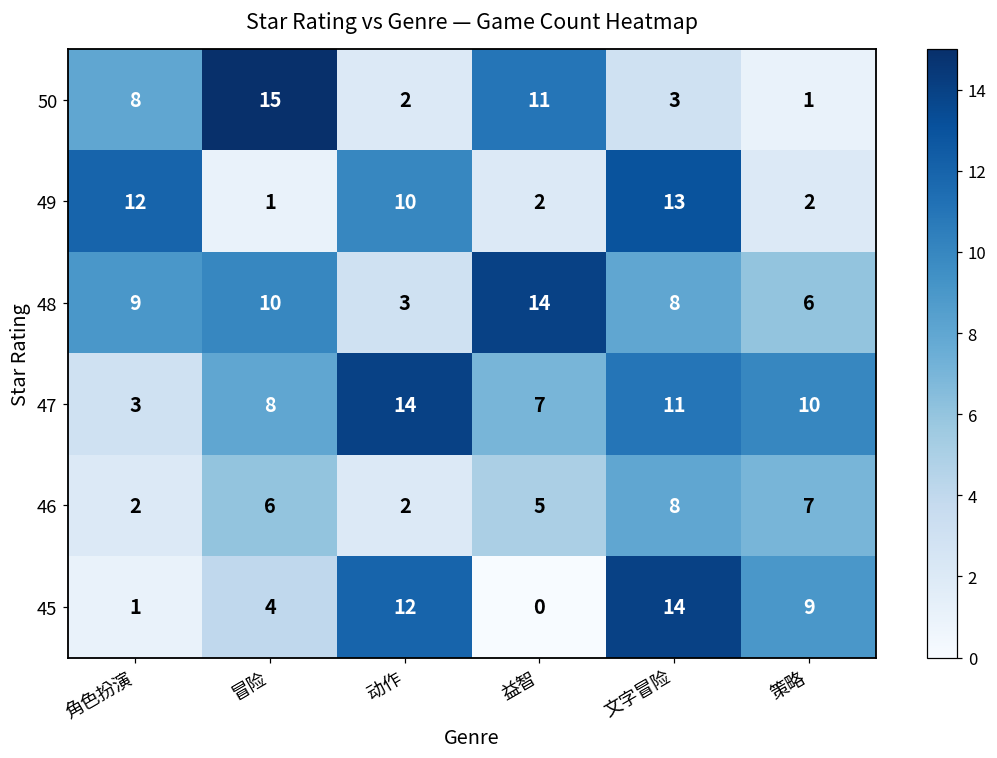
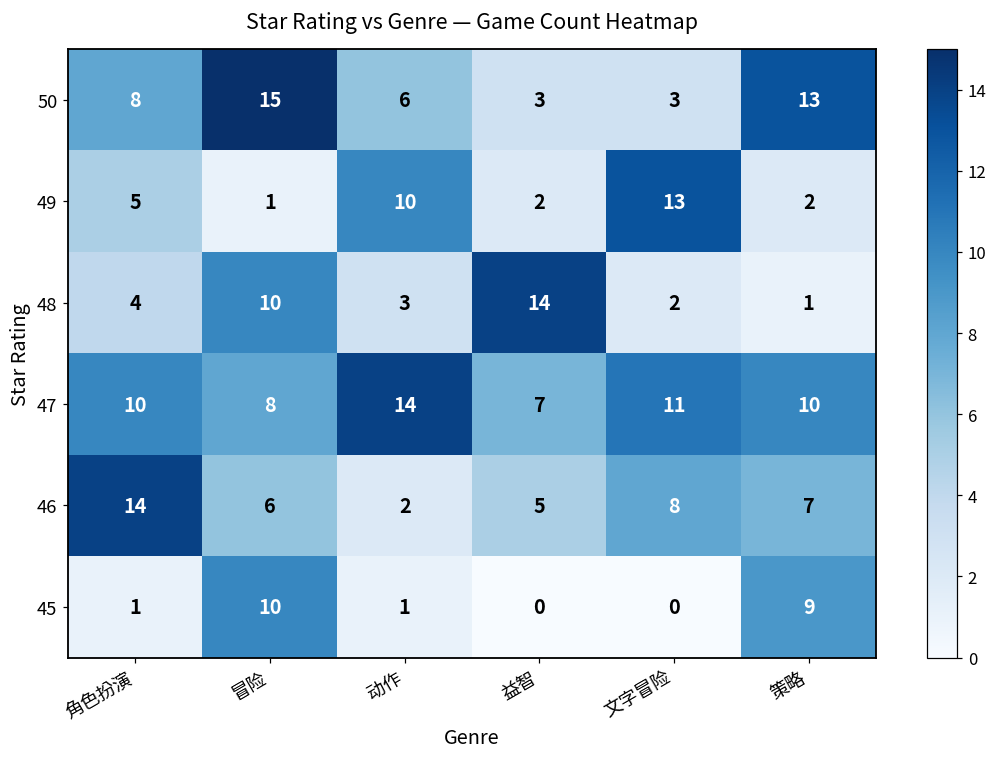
  {
    "50": {
      "角色扮演": 8,
      "冒险": 15,
-     "动作": 2,
-     "益智": 11,
+     "动作": 6,
+     "益智": 3,
      "文字冒险": 3,
-     "策略": 1
+     "策略": 13
    },
    "49": {
-     "角色扮演": 12,
+     "角色扮演": 5,
      "冒险": 1,
      "动作": 10,
      "益智": 2,
      "文字冒险": 13,
      "策略": 2
    },
    "48": {
-     "角色扮演": 9,
+     "角色扮演": 4,
      "冒险": 10,
      "动作": 3,
      "益智": 14,
-     "文字冒险": 8,
-     "策略": 6
+     "文字冒险": 2,
+     "策略": 1
    },
    "47": {
-     "角色扮演": 3,
+     "角色扮演": 10,
      "冒险": 8,
      "动作": 14,
      "益智": 7,
      "文字冒险": 11,
      "策略": 10
    },
    "46": {
-     "角色扮演": 2,
+     "角色扮演": 14,
      "冒险": 6,
      "动作": 2,
      "益智": 5,
      "文字冒险": 8,
      "策略": 7
    },
    "45": {
      "角色扮演": 1,
-     "冒险": 4,
-     "动作": 12,
+     "冒险": 10,
+     "动作": 1,
      "益智": 0,
-     "文字冒险": 14,
+     "文字冒险": 0,
      "策略": 9
    }
  }
